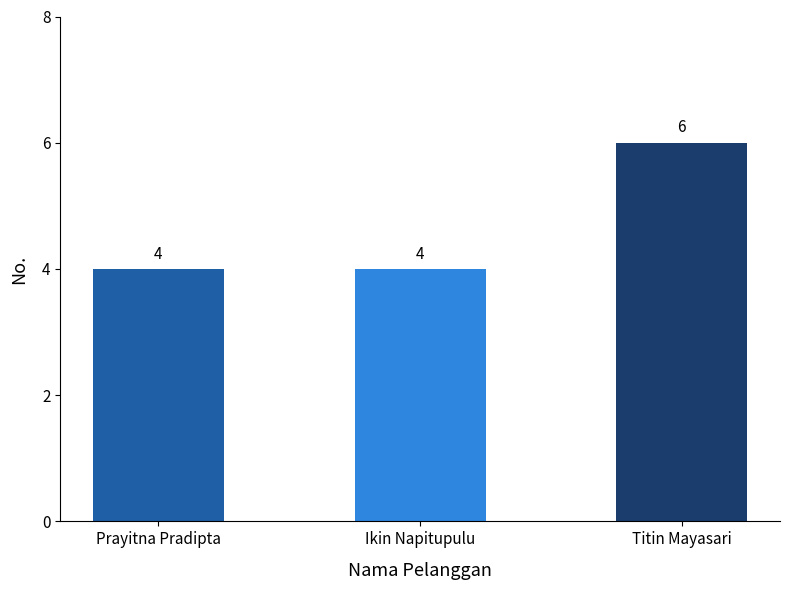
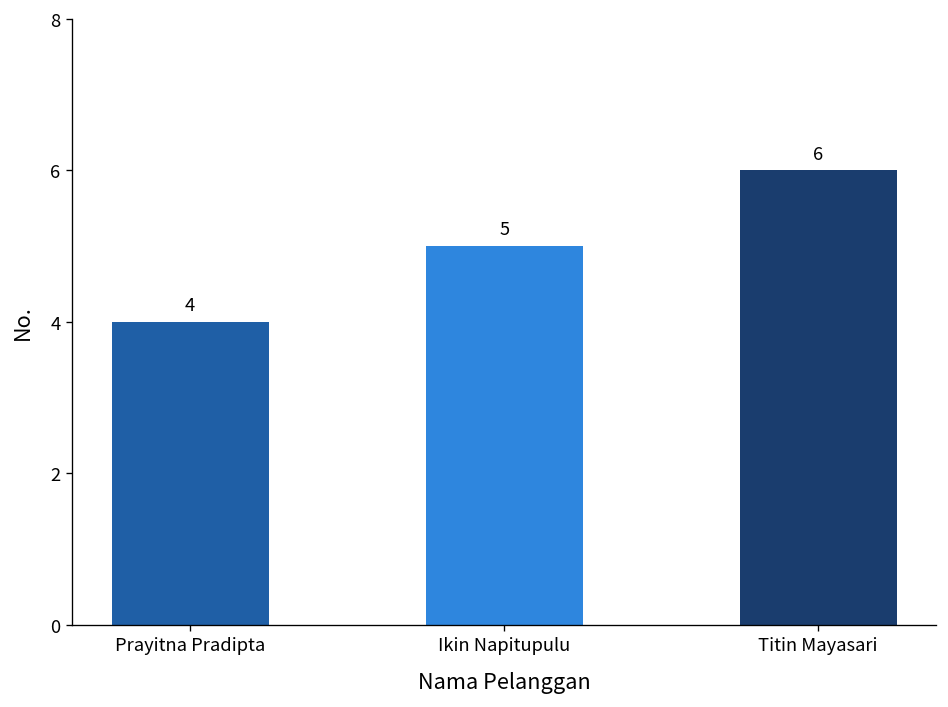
  {
    "Prayitna Pradipta": 4,
-   "Ikin Napitupulu": 4,
+   "Ikin Napitupulu": 5,
    "Titin Mayasari": 6
  }
